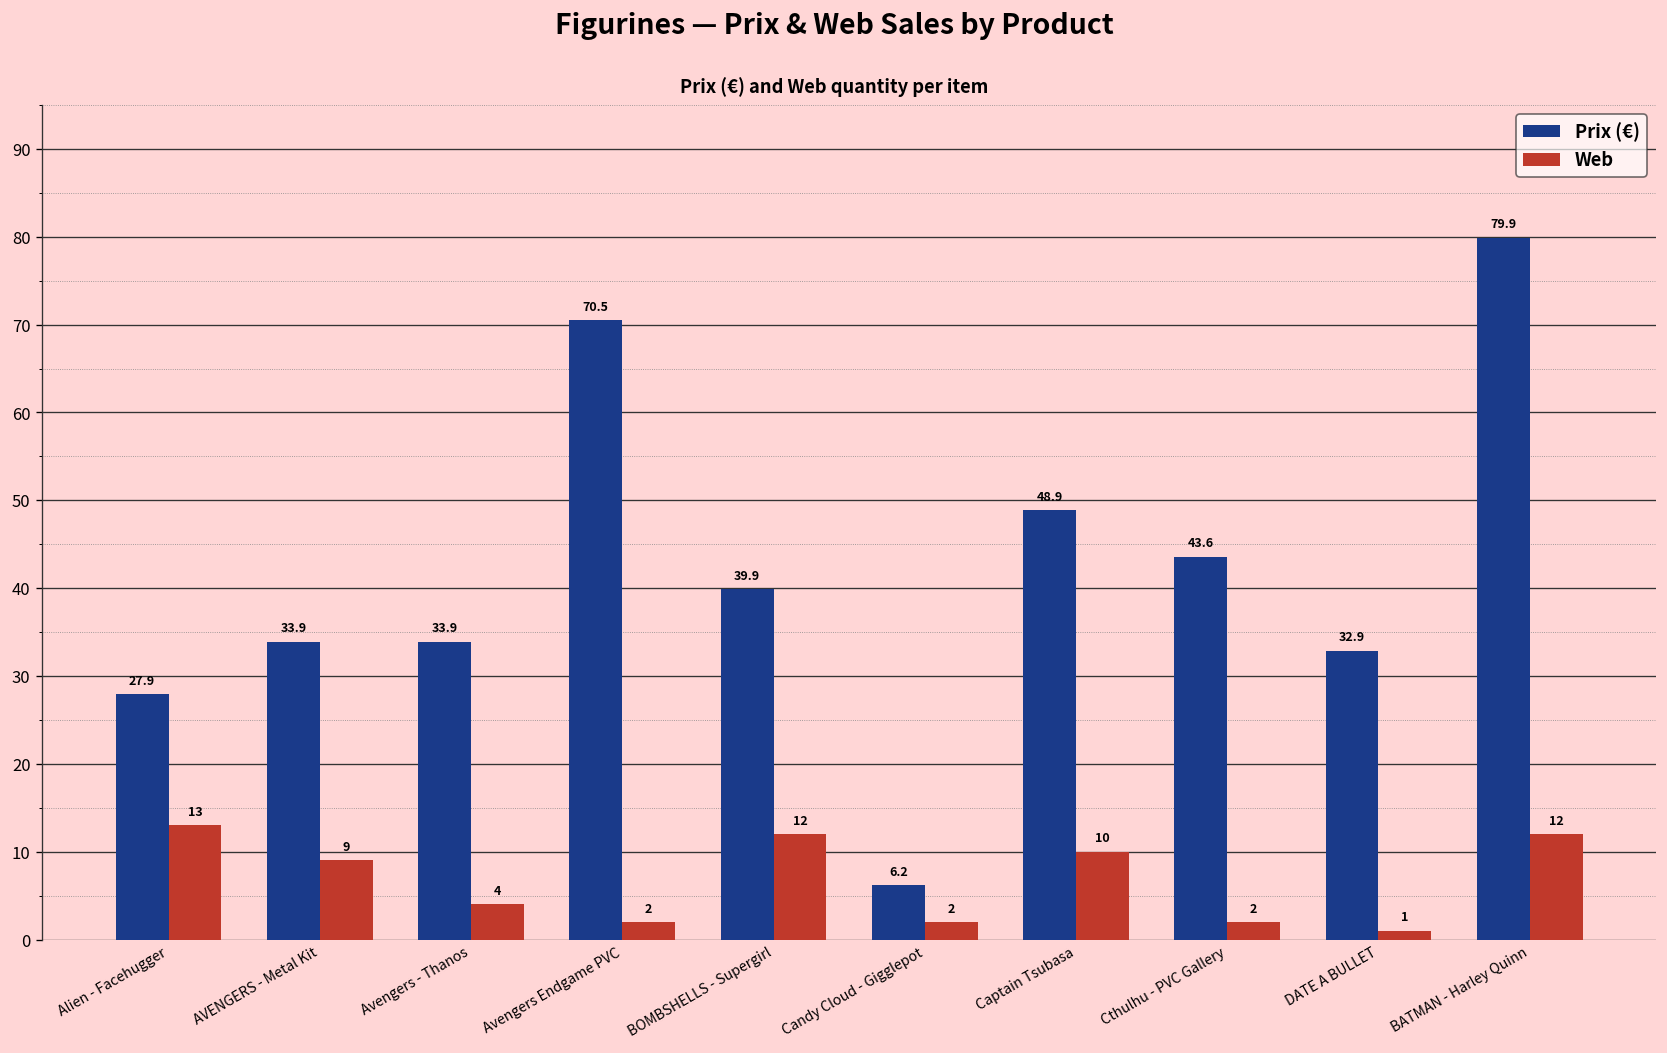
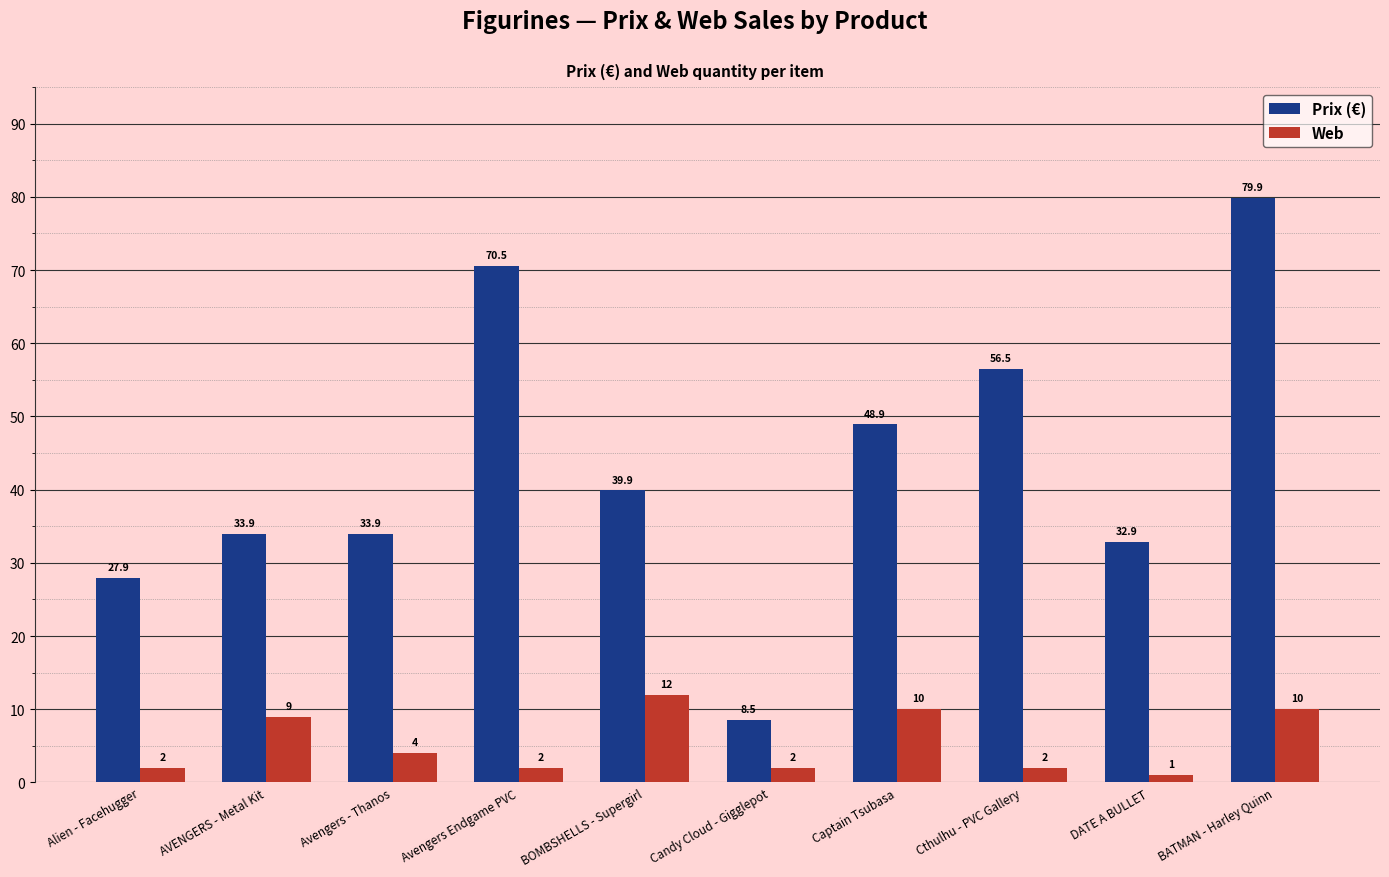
  {
    "Prix (€)": {
      "Alien - Facehugger": 27.9,
      "AVENGERS - Metal Kit": 33.9,
      "Avengers - Thanos": 33.9,
      "Avengers Endgame PVC": 70.5,
      "BOMBSHELLS - Supergirl": 39.9,
-     "Candy Cloud - Gigglepot": 6.2,
+     "Candy Cloud - Gigglepot": 8.5,
      "Captain Tsubasa": 48.9,
-     "Cthulhu - PVC Gallery": 43.6,
+     "Cthulhu - PVC Gallery": 56.5,
      "DATE A BULLET": 32.9,
      "BATMAN - Harley Quinn": 79.9
    },
    "Web": {
-     "Alien - Facehugger": 13,
+     "Alien - Facehugger": 2,
      "AVENGERS - Metal Kit": 9,
      "Avengers - Thanos": 4,
      "Avengers Endgame PVC": 2,
      "BOMBSHELLS - Supergirl": 12,
      "Candy Cloud - Gigglepot": 2,
      "Captain Tsubasa": 10,
      "Cthulhu - PVC Gallery": 2,
      "DATE A BULLET": 1,
-     "BATMAN - Harley Quinn": 12
+     "BATMAN - Harley Quinn": 10
    }
  }
